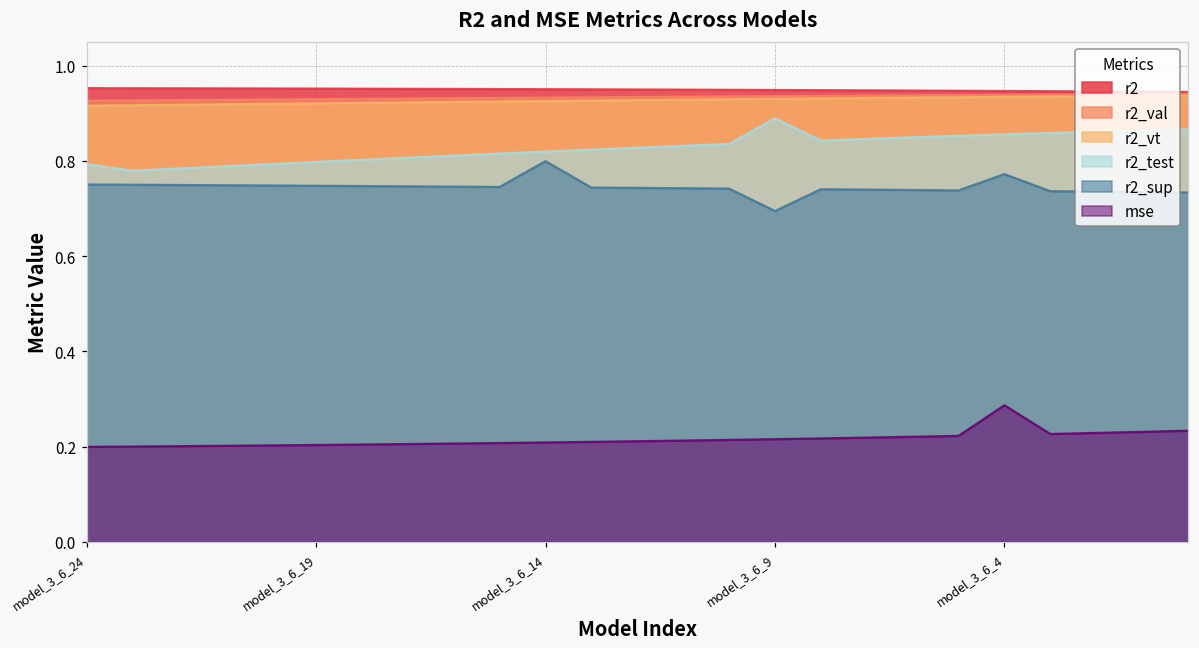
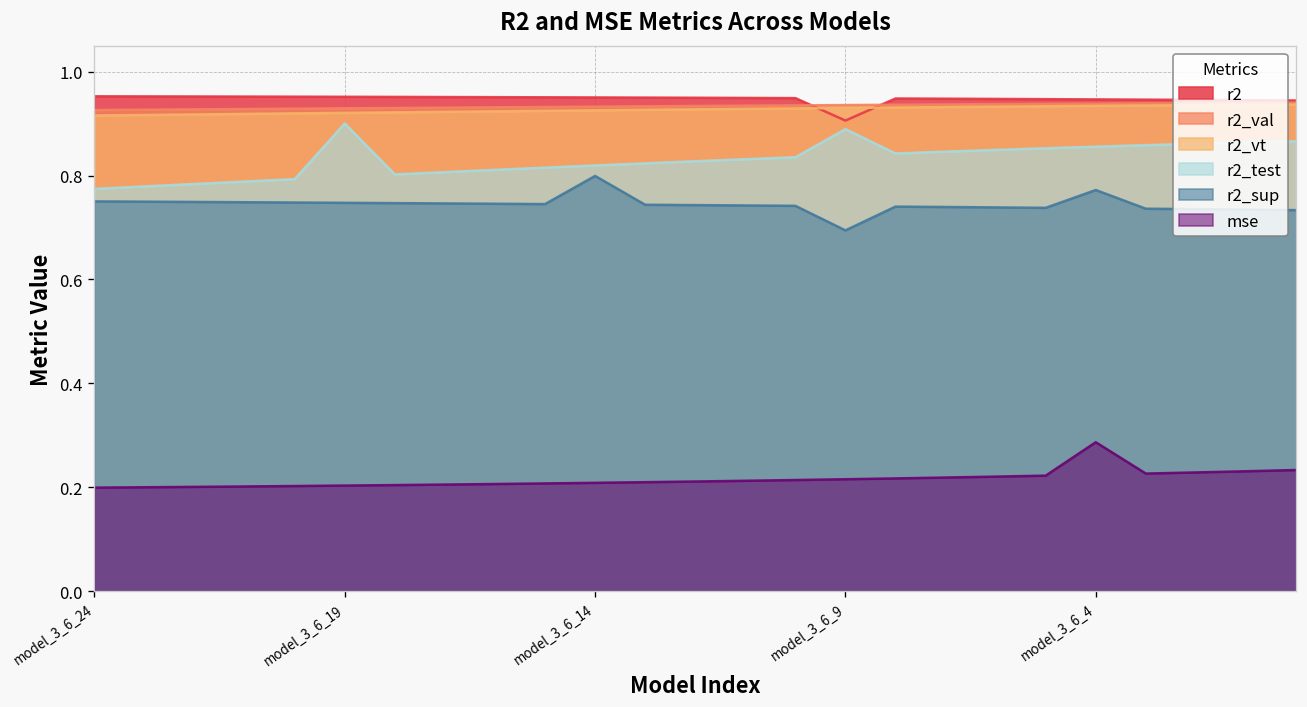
  {
    "r2": {
      "model_3_6_24": 0.95,
      "model_3_6_19": 0.95,
      "model_3_6_14": 0.95,
-     "model_3_6_9": 0.95,
+     "model_3_6_9": 0.91,
      "model_3_6_4": 0.95
    },
    "r2_test": {
-     "model_3_6_24": 0.79,
-     "model_3_6_19": 0.80,
+     "model_3_6_24": 0.77,
+     "model_3_6_19": 0.90,
      "model_3_6_14": 0.82,
      "model_3_6_9": 0.89,
      "model_3_6_4": 0.86
    },
    "r2_sup": {
      "model_3_6_24": 0.75,
      "model_3_6_19": 0.75,
      "model_3_6_14": 0.80,
      "model_3_6_9": 0.69,
      "model_3_6_4": 0.77
    },
    "mse": {
      "model_3_6_24": 0.20,
      "model_3_6_19": 0.20,
      "model_3_6_14": 0.21,
      "model_3_6_9": 0.22,
      "model_3_6_4": 0.29
    }
  }
